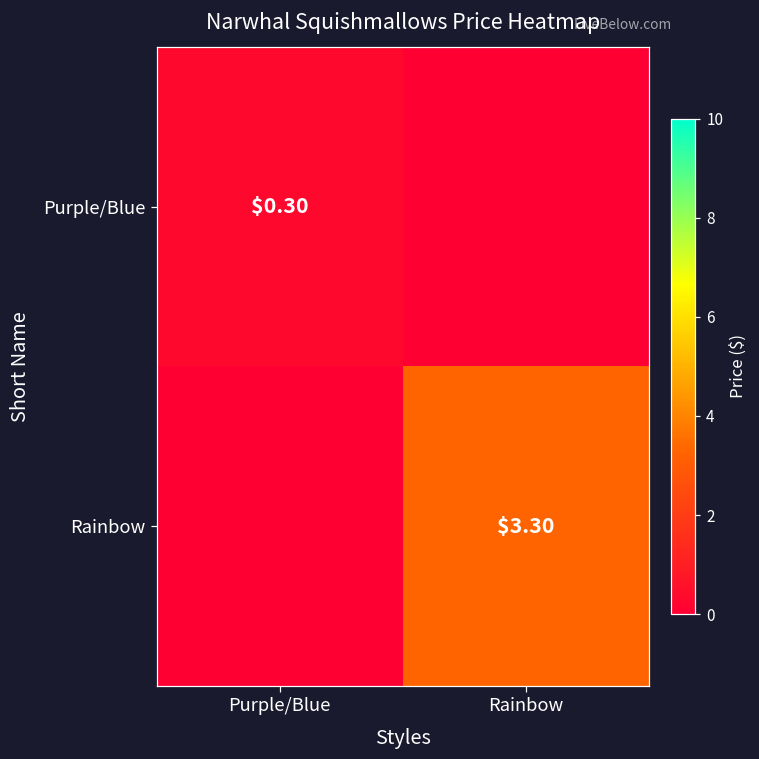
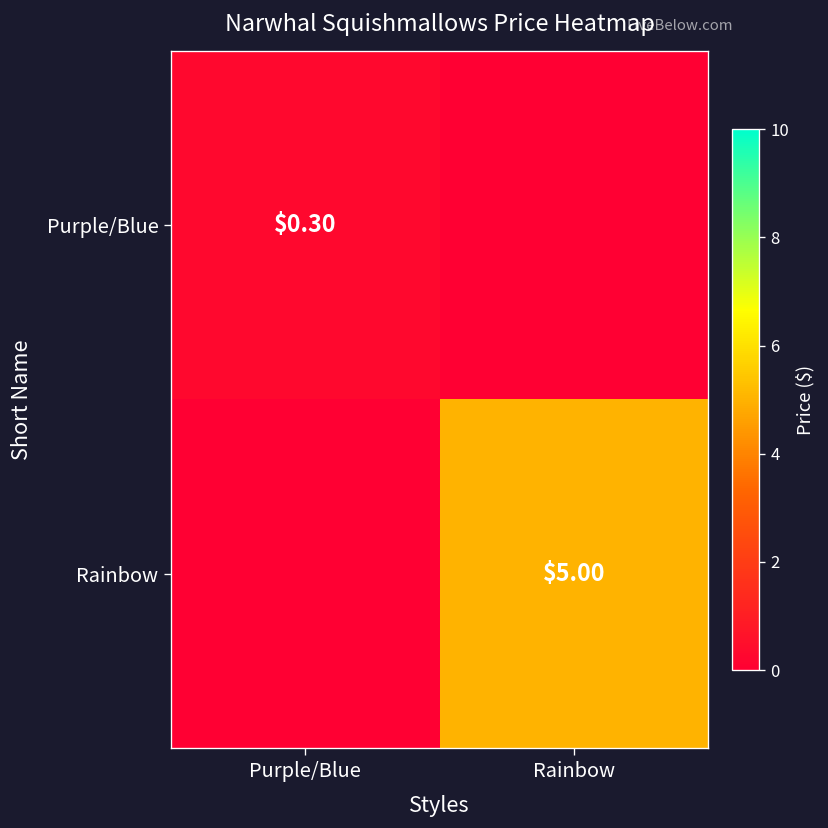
  {
    "Purple/Blue": {
      "Purple/Blue": "$0.30"
    },
    "Rainbow": {
-     "Rainbow": "$3.30"
+     "Rainbow": "$5.00"
    }
  }
